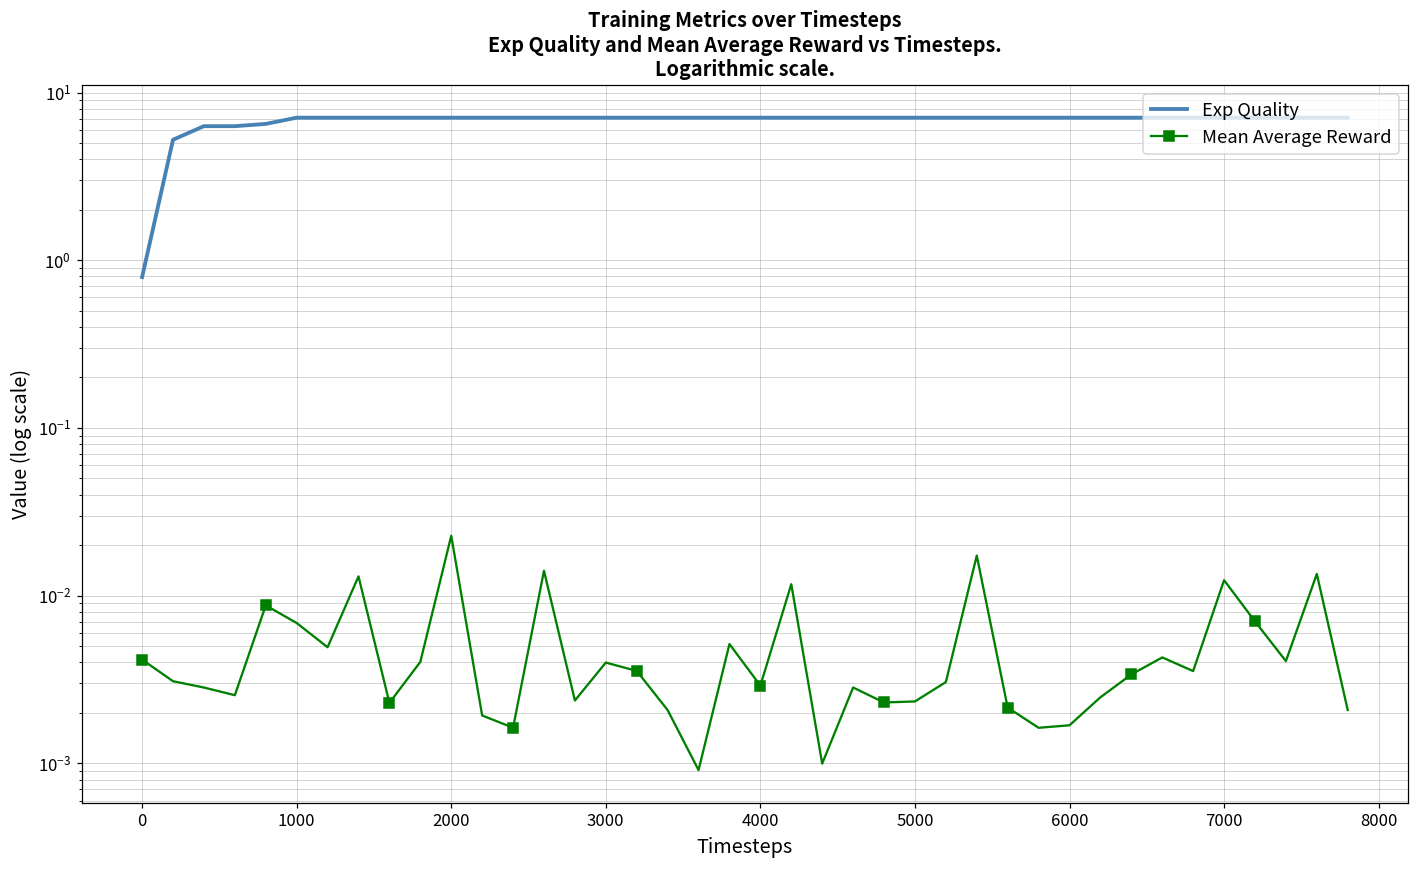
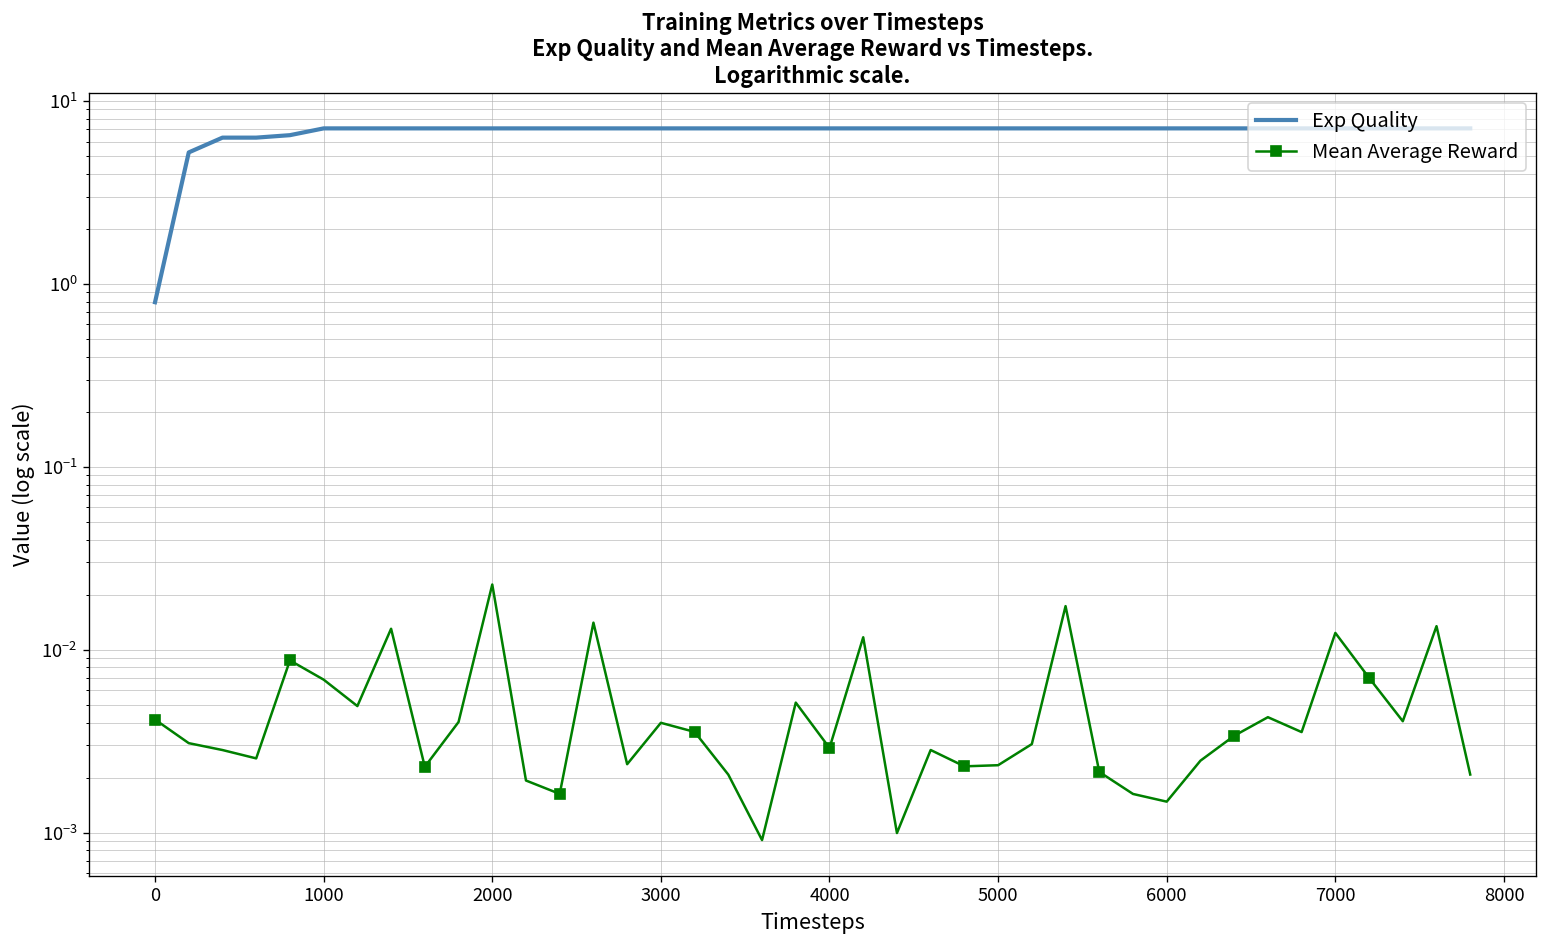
  {
    "Exp Quality": {
      "0": 0.8,
      "1000": 7,
      "2000": 7,
      "3000": 7,
      "4000": 7,
      "5000": 7,
      "6000": 7
    },
    "Mean Average Reward": {
      "0": 0.0042,
      "1000": 0.007,
      "2000": 0.023,
      "3000": 0.0040,
      "4000": 0.0029,
      "5000": 0.0023,
-     "6000": 0.0017,
+     "6000": 0.0015,
      "7000": 0.012
    }
  }
